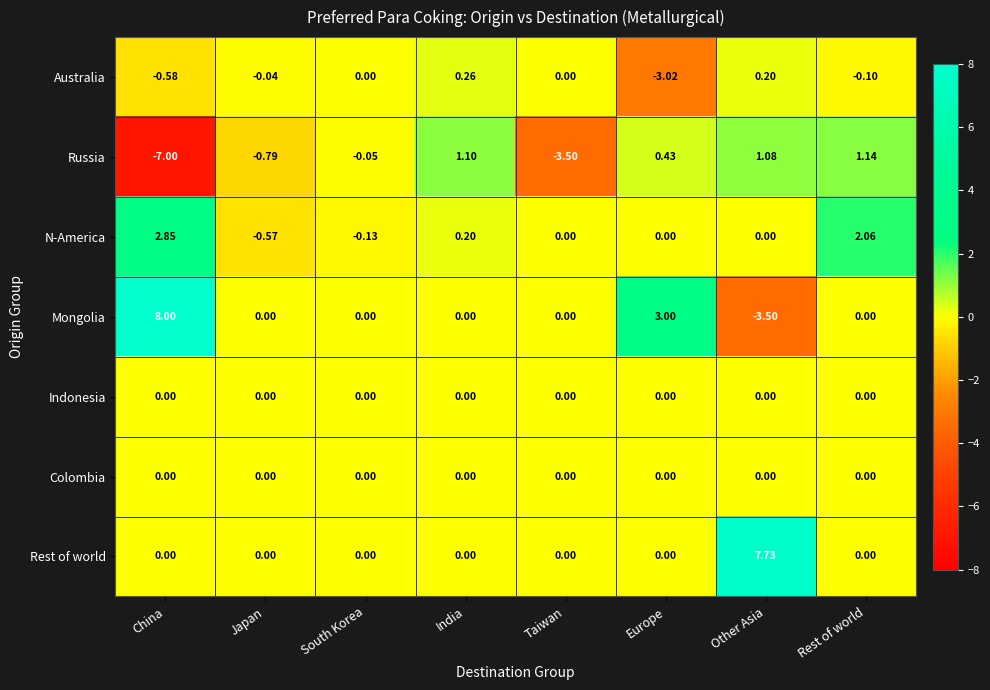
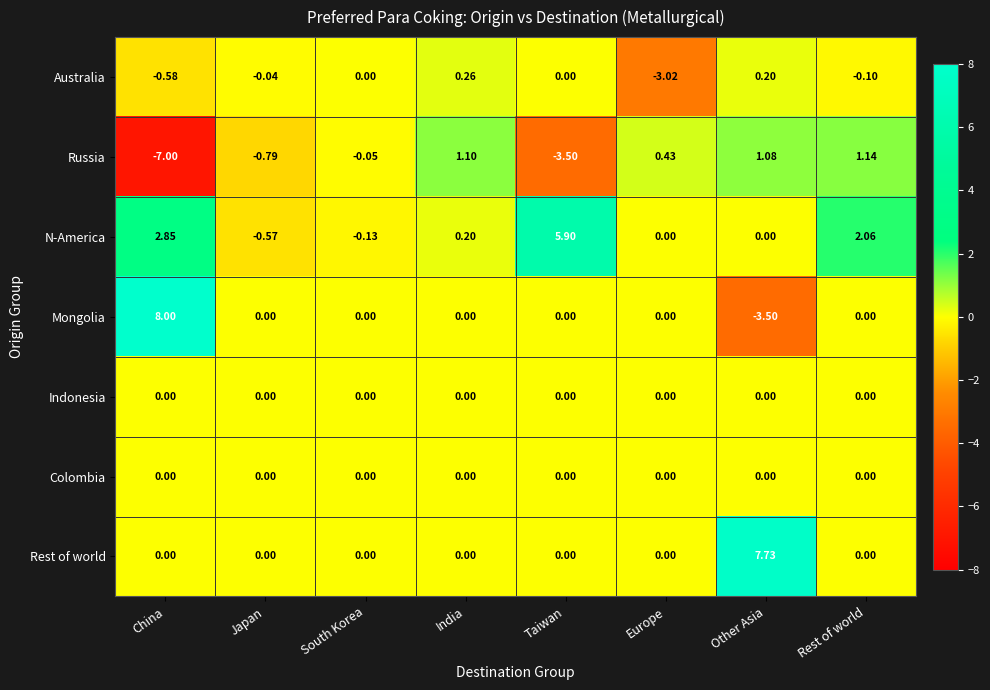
  {
    "Australia": {
      "China": -0.58,
      "Japan": -0.04,
      "South Korea": 0.00,
      "India": 0.26,
      "Taiwan": 0.00,
      "Europe": -3.02,
      "Other Asia": 0.20,
      "Rest of world": -0.10
    },
    "Russia": {
      "China": -7.00,
      "Japan": -0.79,
      "South Korea": -0.05,
      "India": 1.10,
      "Taiwan": -3.50,
      "Europe": 0.43,
      "Other Asia": 1.08,
      "Rest of world": 1.14
    },
    "N-America": {
      "China": 2.85,
      "Japan": -0.57,
      "South Korea": -0.13,
      "India": 0.20,
-     "Taiwan": 0.00,
+     "Taiwan": 5.90,
      "Europe": 0.00,
      "Other Asia": 0.00,
      "Rest of world": 2.06
    },
    "Mongolia": {
      "China": 8.00,
      "Japan": 0.00,
      "South Korea": 0.00,
      "India": 0.00,
      "Taiwan": 0.00,
-     "Europe": 3.00,
+     "Europe": 0.00,
      "Other Asia": -3.50,
      "Rest of world": 0.00
    },
    "Indonesia": {
      "China": 0.00,
      "Japan": 0.00,
      "South Korea": 0.00,
      "India": 0.00,
      "Taiwan": 0.00,
      "Europe": 0.00,
      "Other Asia": 0.00,
      "Rest of world": 0.00
    },
    "Colombia": {
      "China": 0.00,
      "Japan": 0.00,
      "South Korea": 0.00,
      "India": 0.00,
      "Taiwan": 0.00,
      "Europe": 0.00,
      "Other Asia": 0.00,
      "Rest of world": 0.00
    },
    "Rest of world": {
      "China": 0.00,
      "Japan": 0.00,
      "South Korea": 0.00,
      "India": 0.00,
      "Taiwan": 0.00,
      "Europe": 0.00,
      "Other Asia": 7.73,
      "Rest of world": 0.00
    }
  }
